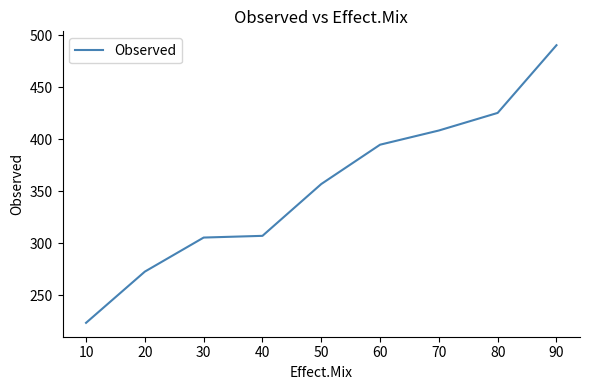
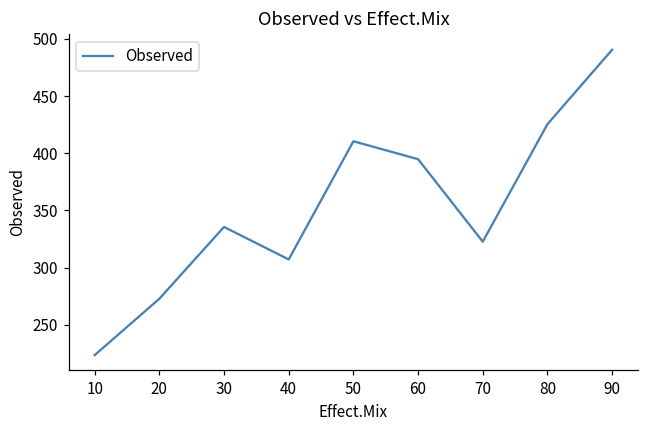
  {
    "10": 223,
    "20": 273,
-   "30": 305,
+   "30": 336,
    "40": 307,
-   "50": 357,
+   "50": 411,
    "60": 395,
-   "70": 409,
+   "70": 323,
    "80": 425,
    "90": 491
  }
